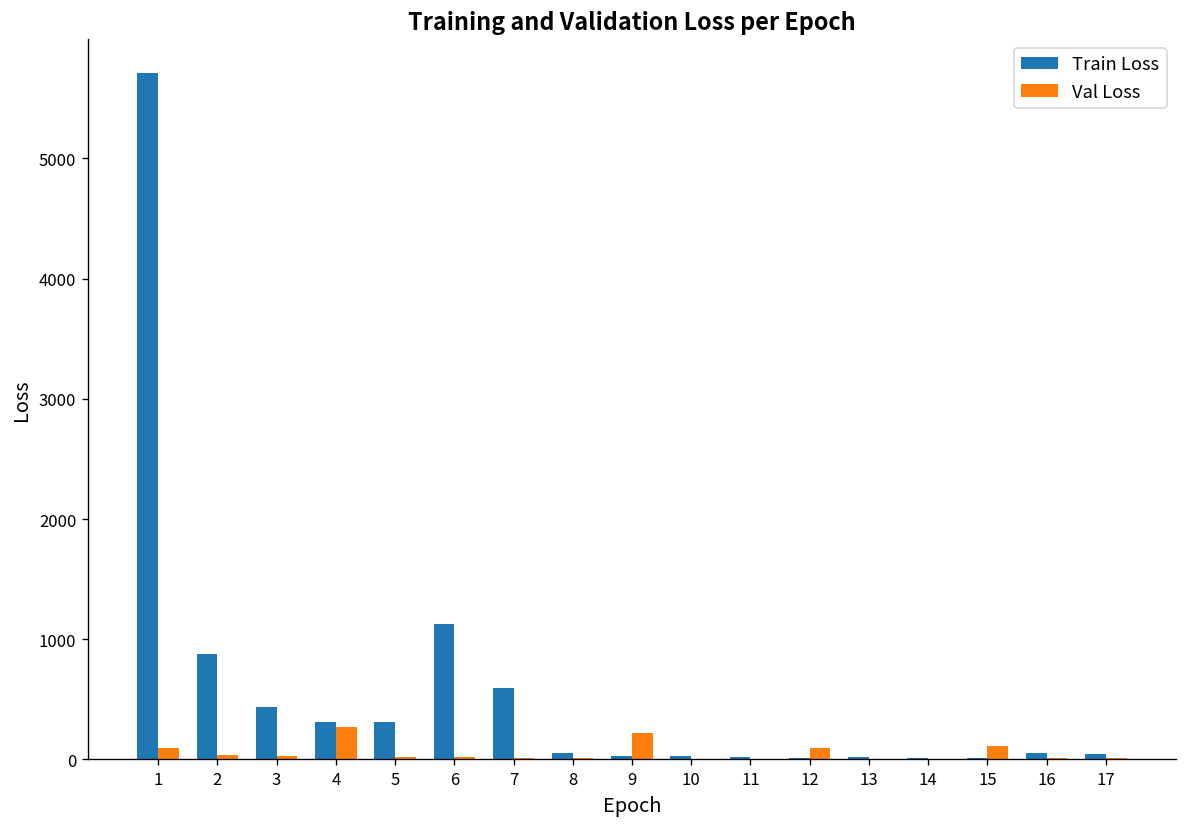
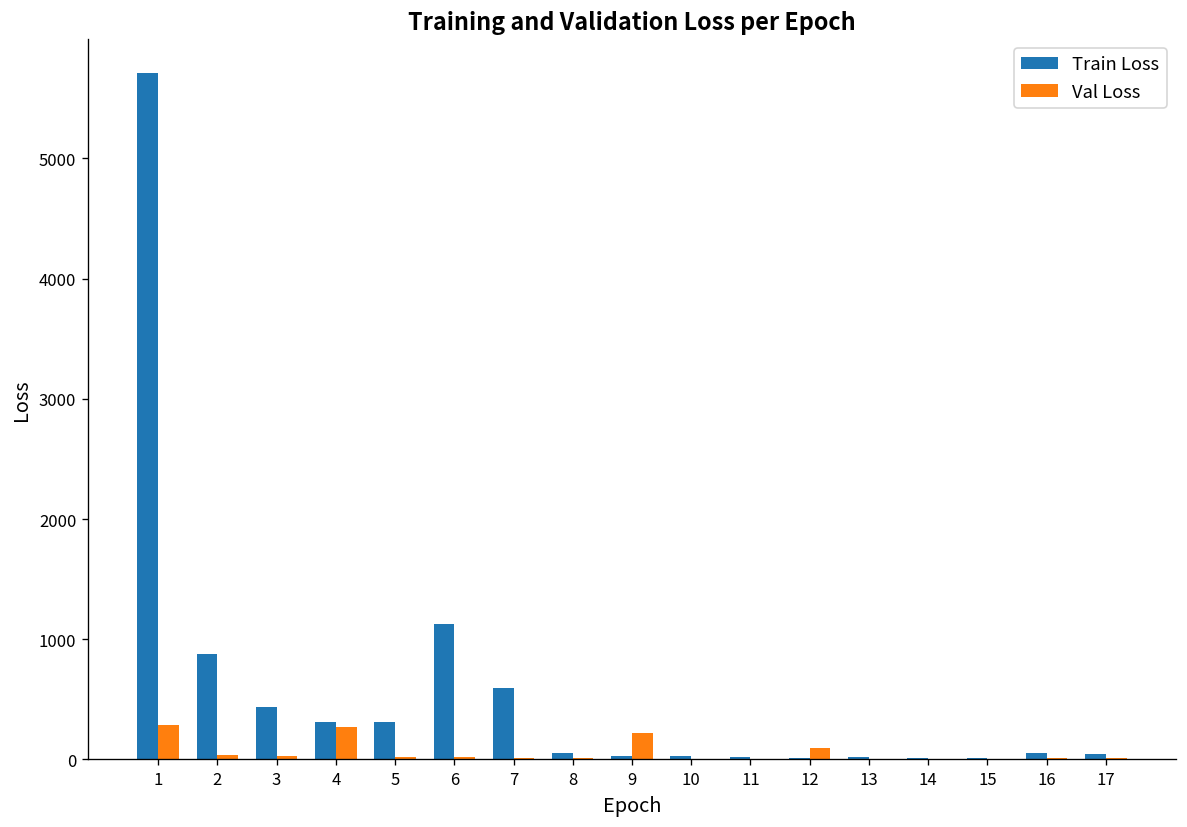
  {
    "Train Loss": {
      "1": 5710,
      "2": 880,
      "3": 440,
      "4": 310,
      "5": 310,
      "6": 1120,
      "7": 600,
      "8": 60,
      "9": 30,
      "10": 30,
      "16": 50,
      "17": 50
    },
    "Val Loss": {
-     "1": 100,
+     "1": 280,
      "2": 40,
      "3": 30,
      "4": 270,
      "9": 220,
      "12": 90,
-     "15": 110
+     "15": 10
    }
  }
